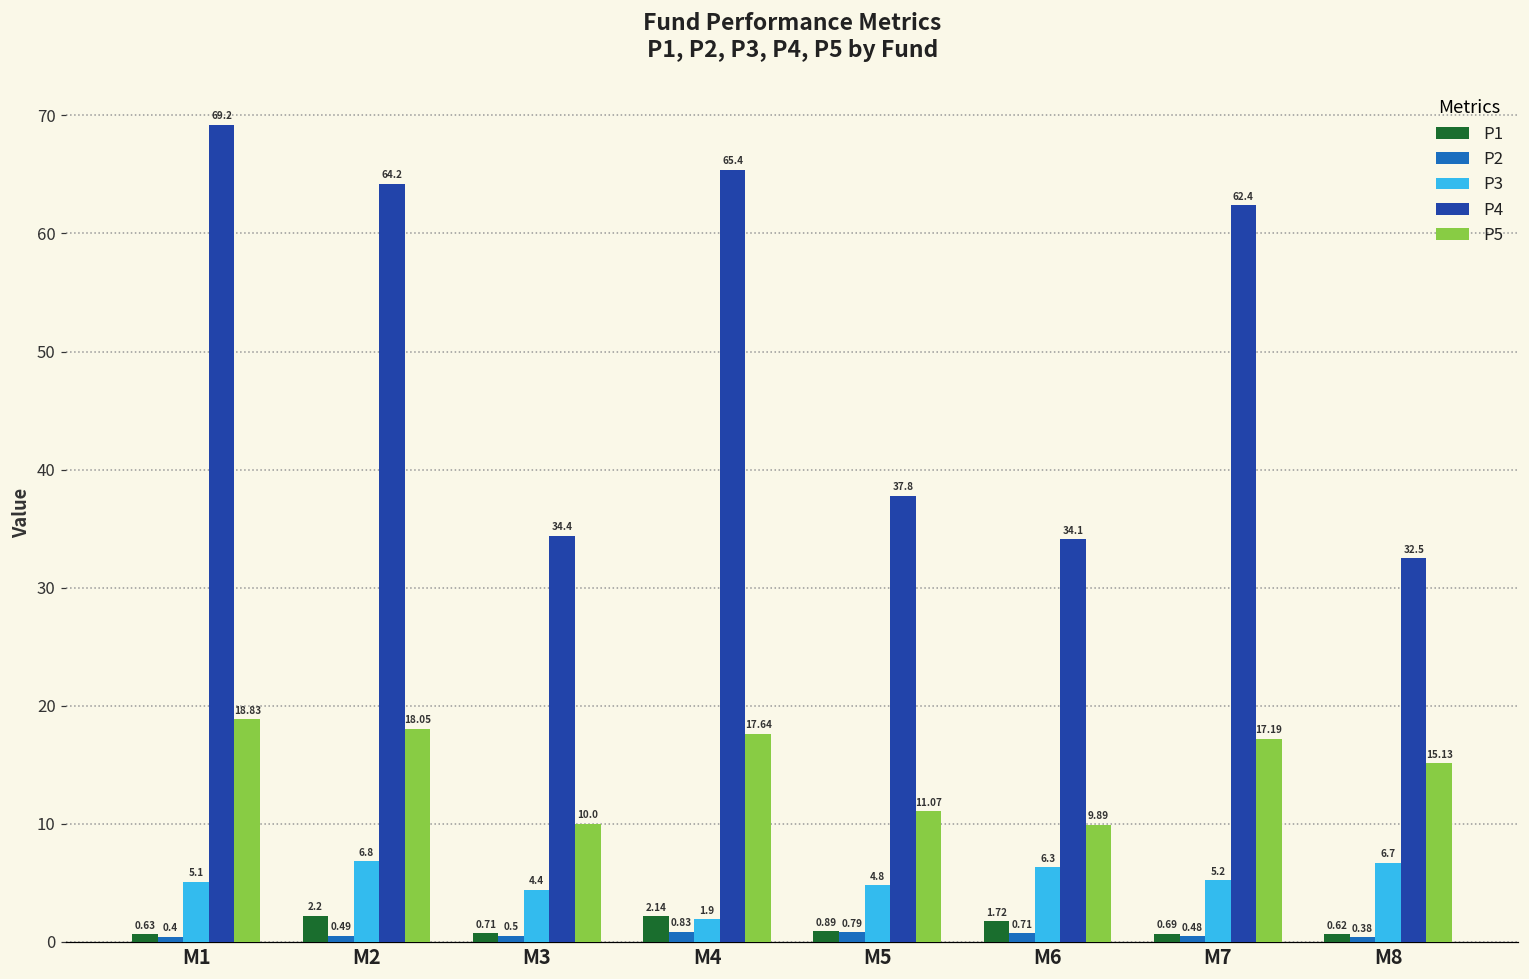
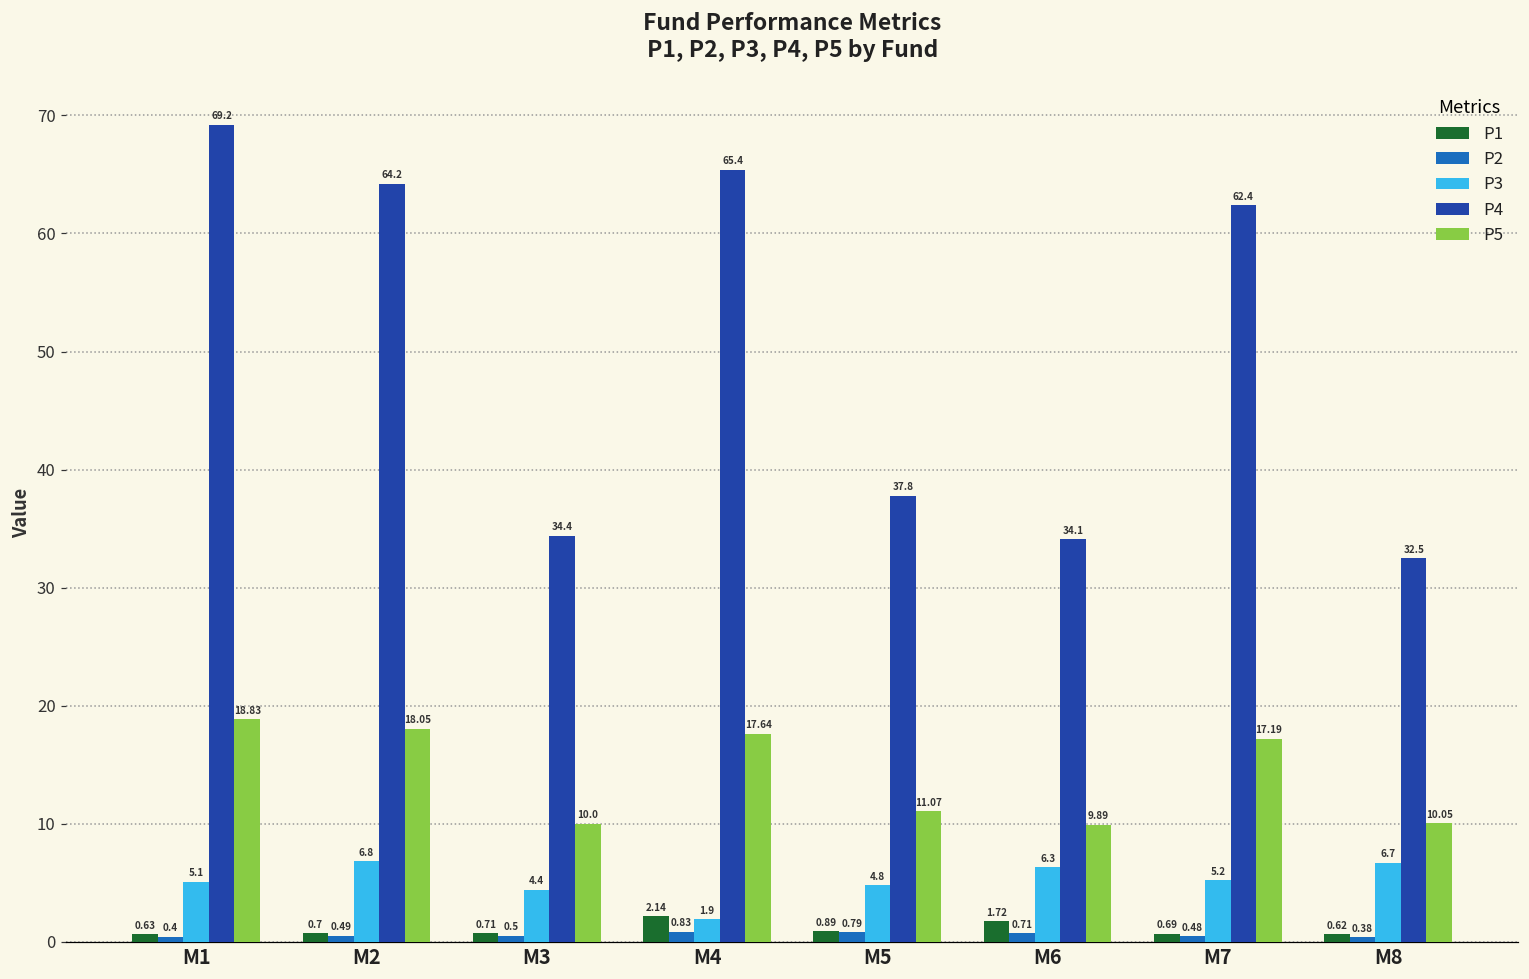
  {
    "P1": {
      "M1": 0.63,
-     "M2": 2.2,
+     "M2": 0.7,
      "M3": 0.71,
      "M4": 2.14,
      "M5": 0.89,
      "M6": 1.72,
      "M7": 0.69,
      "M8": 0.62
    },
    "P3": {
      "M1": 5.1,
      "M2": 6.8,
      "M3": 4.4,
      "M4": 1.9,
      "M5": 4.8,
      "M6": 6.3,
      "M7": 5.2,
      "M8": 6.7
    },
    "P5": {
      "M1": 18.83,
      "M2": 18.05,
      "M3": 10.0,
      "M4": 17.64,
      "M5": 11.07,
      "M6": 9.89,
      "M7": 17.19,
-     "M8": 15.13
+     "M8": 10.05
    }
  }
